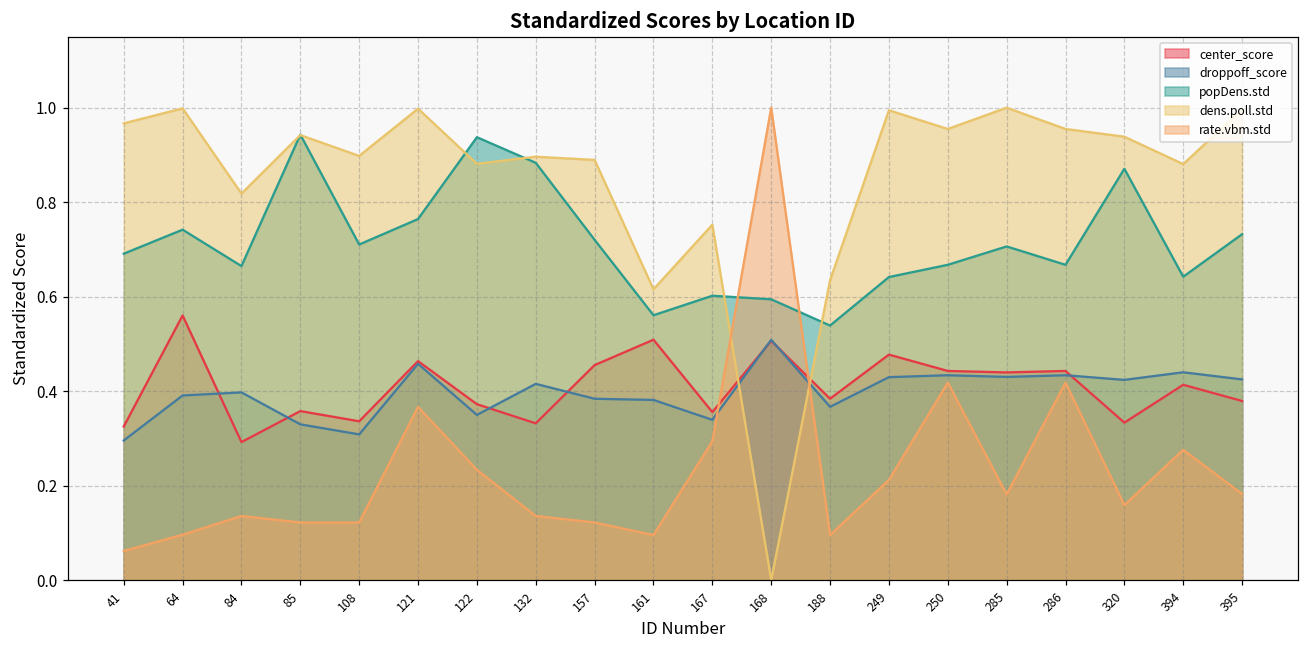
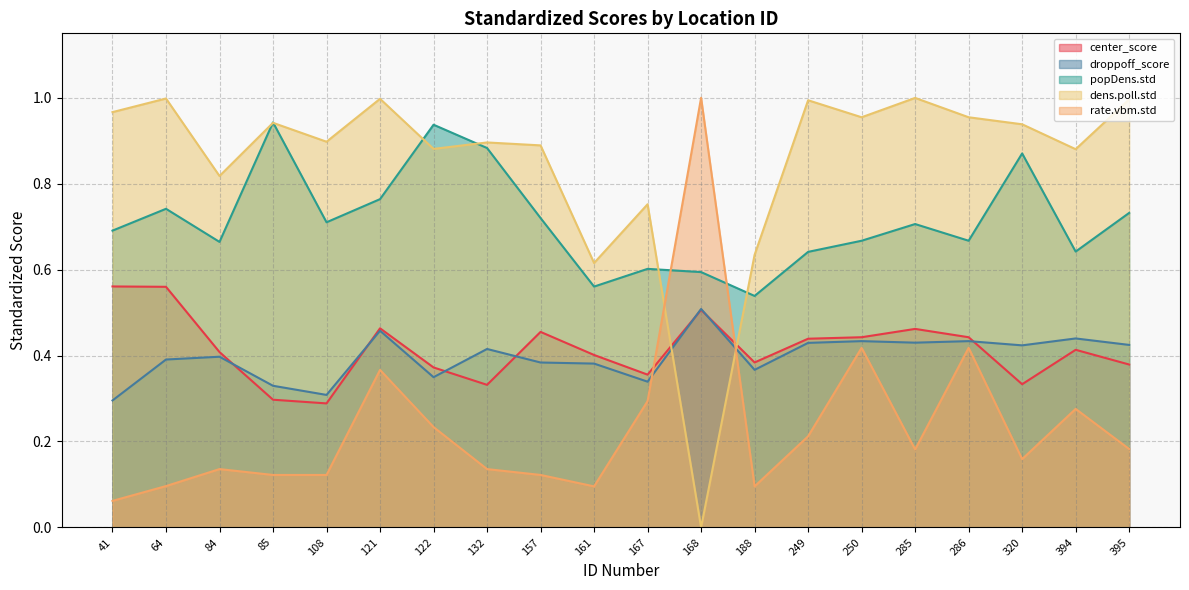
  {
    "center_score": {
-     "41": 0.33,
+     "41": 0.56,
      "64": 0.56,
-     "84": 0.29,
-     "85": 0.36,
-     "108": 0.34,
+     "84": 0.41,
+     "85": 0.30,
+     "108": 0.29,
      "122": 0.37,
      "132": 0.33,
      "157": 0.46,
-     "161": 0.51,
+     "161": 0.40,
      "167": 0.36,
      "188": 0.38,
-     "249": 0.48,
+     "249": 0.44,
      "250": 0.44,
-     "285": 0.44,
+     "285": 0.46,
      "286": 0.44,
      "320": 0.33,
      "394": 0.41,
      "395": 0.38
    }
  }
